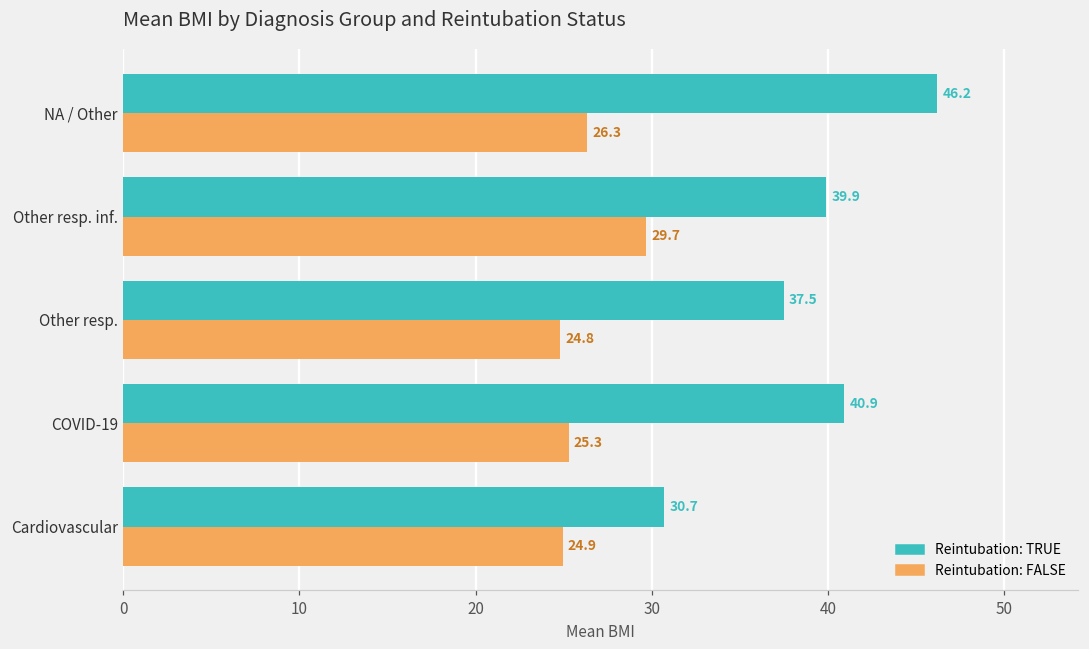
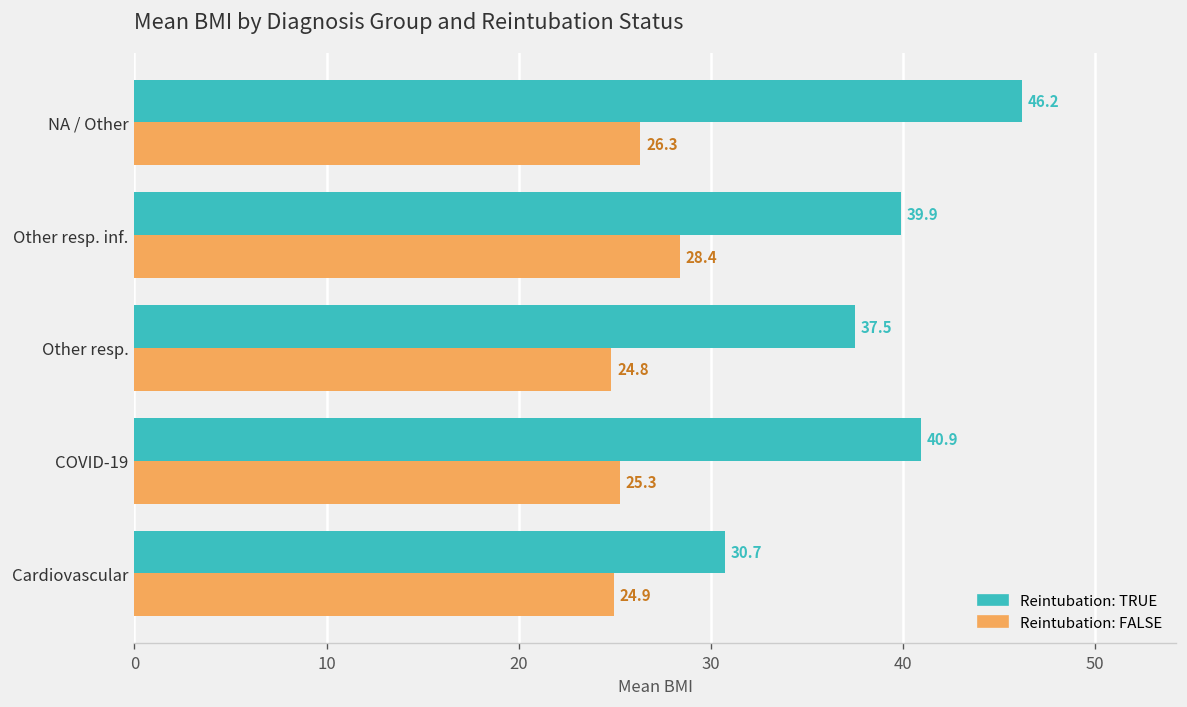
  {
    "Reintubation: TRUE": {
      "NA / Other": 46.2,
      "Other resp. inf.": 39.9,
      "Other resp.": 37.5,
      "COVID-19": 40.9,
      "Cardiovascular": 30.7
    },
    "Reintubation: FALSE": {
      "NA / Other": 26.3,
-     "Other resp. inf.": 29.7,
+     "Other resp. inf.": 28.4,
      "Other resp.": 24.8,
      "COVID-19": 25.3,
      "Cardiovascular": 24.9
    }
  }
